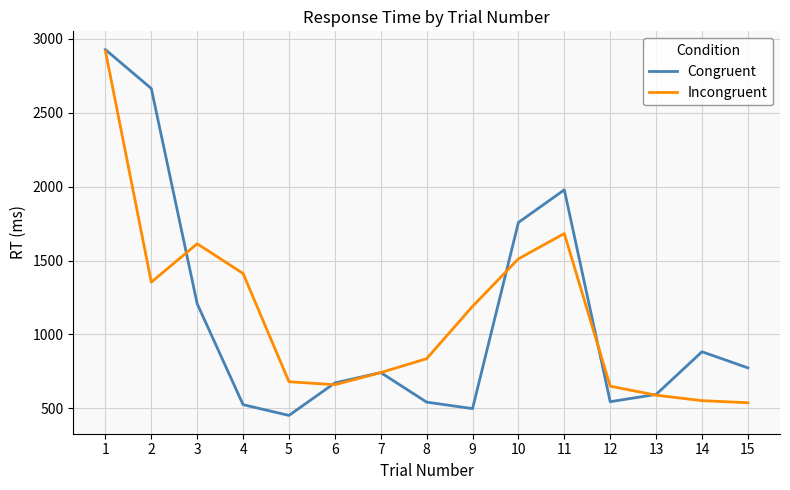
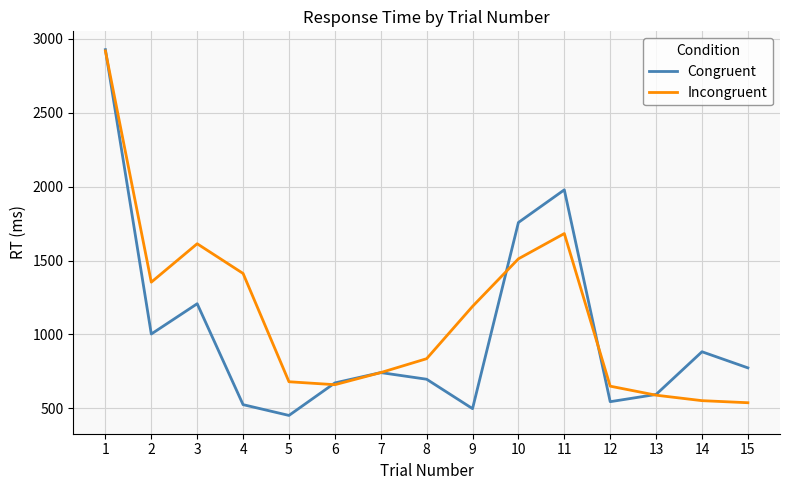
  {
    "Congruent": {
-     "2": 2670,
+     "2": 1000,
      "3": 1210,
      "4": 530,
      "5": 450,
-     "8": 540,
+     "8": 700,
      "9": 500,
      "10": 1760,
      "11": 1980,
      "12": 550,
      "14": 880,
      "15": 770
    },
    "Incongruent": {
      "2": 1350,
      "3": 1610,
      "4": 1410,
      "5": 680,
      "8": 840,
      "9": 1190,
      "10": 1510,
      "11": 1680,
      "12": 650,
      "14": 550,
      "15": 540
    }
  }
